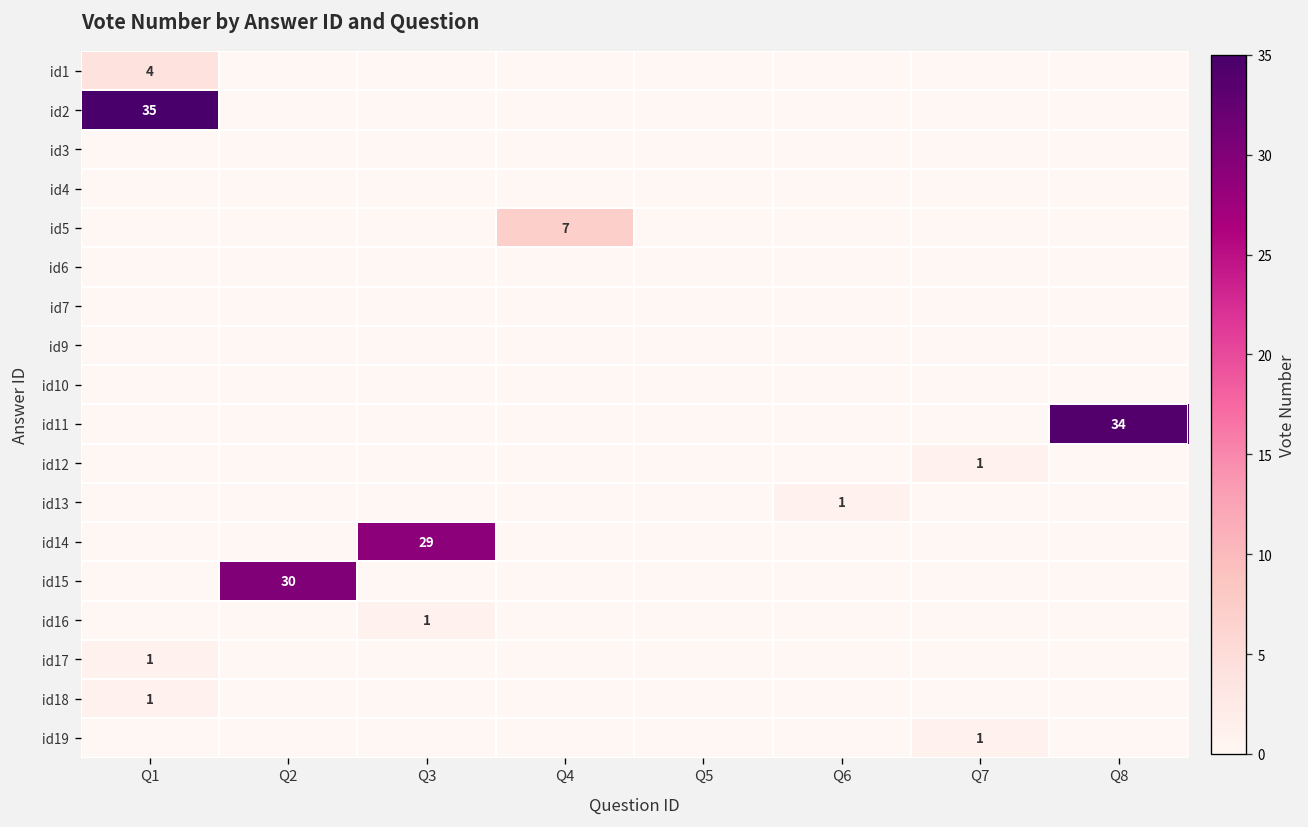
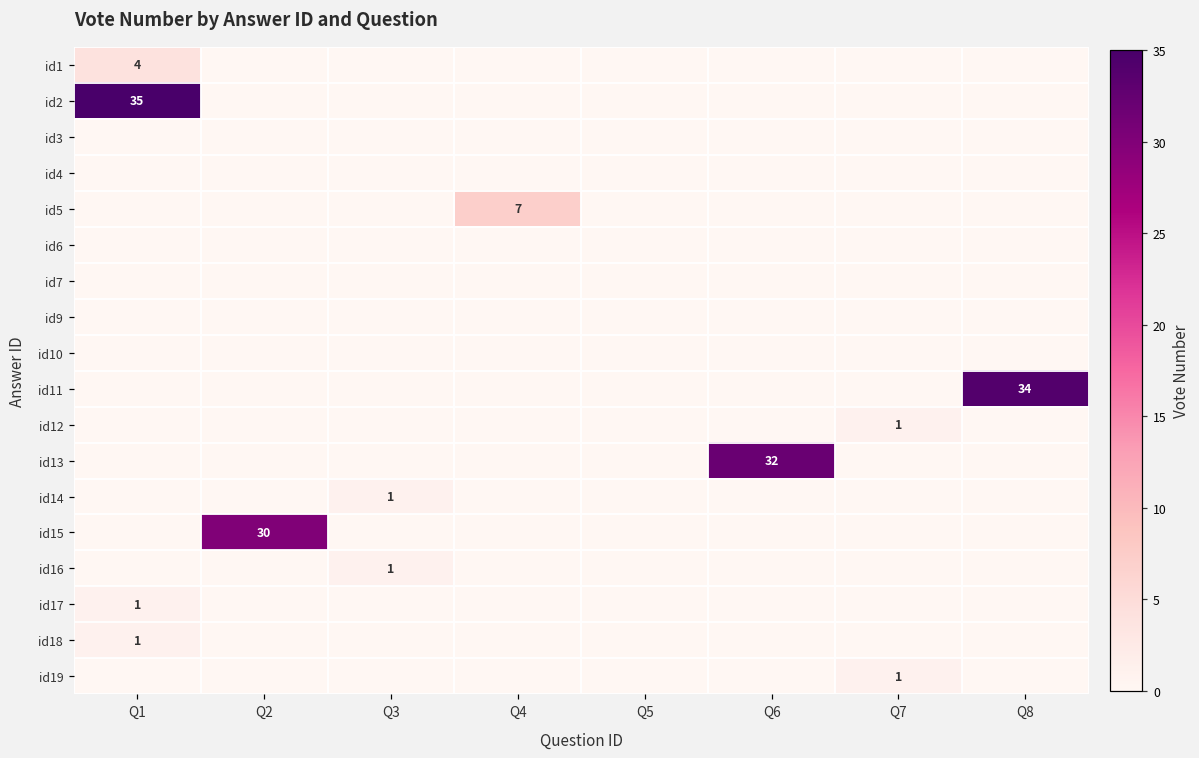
  {
    "id1": {
      "Q1": 4
    },
    "id2": {
      "Q1": 35
    },
    "id5": {
      "Q4": 7
    },
    "id11": {
      "Q8": 34
    },
    "id12": {
      "Q7": 1
    },
    "id13": {
-     "Q6": 1
+     "Q6": 32
    },
    "id14": {
-     "Q3": 29
+     "Q3": 1
    },
    "id15": {
      "Q2": 30
    },
    "id16": {
      "Q3": 1
    },
    "id17": {
      "Q1": 1
    },
    "id18": {
      "Q1": 1
    },
    "id19": {
      "Q7": 1
    }
  }
